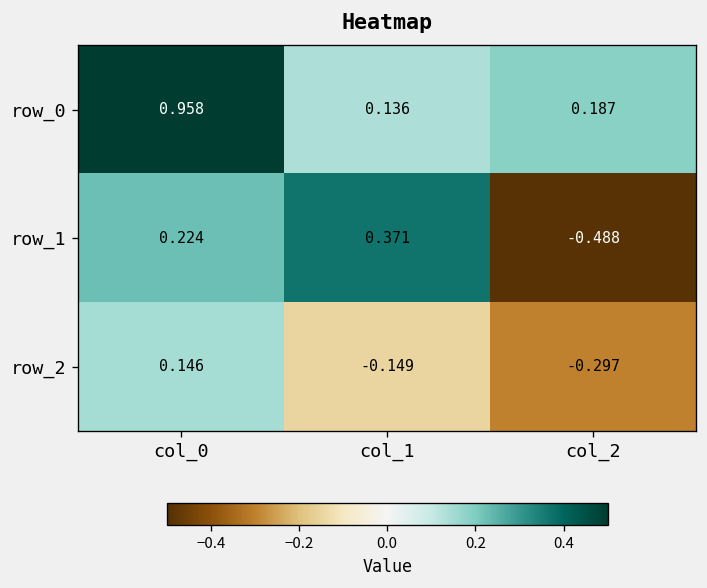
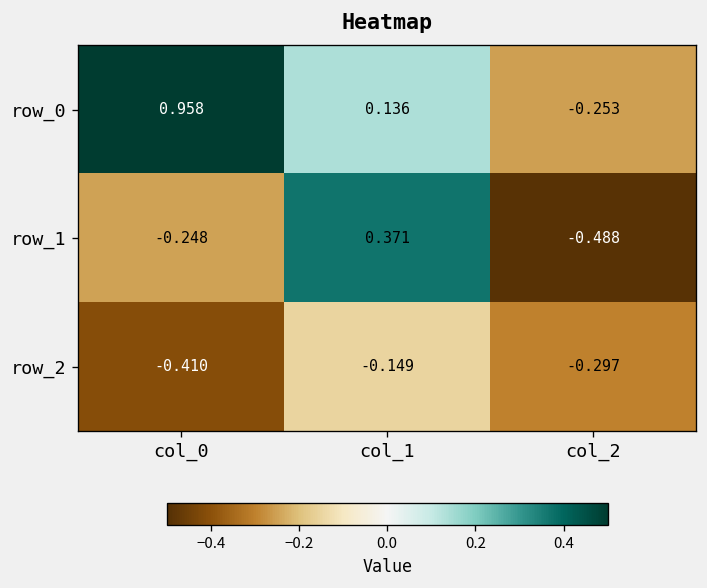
  {
    "row_0": {
      "col_0": 0.958,
      "col_1": 0.136,
-     "col_2": 0.187
+     "col_2": -0.253
    },
    "row_1": {
-     "col_0": 0.224,
+     "col_0": -0.248,
      "col_1": 0.371,
      "col_2": -0.488
    },
    "row_2": {
-     "col_0": 0.146,
+     "col_0": -0.410,
      "col_1": -0.149,
      "col_2": -0.297
    }
  }
